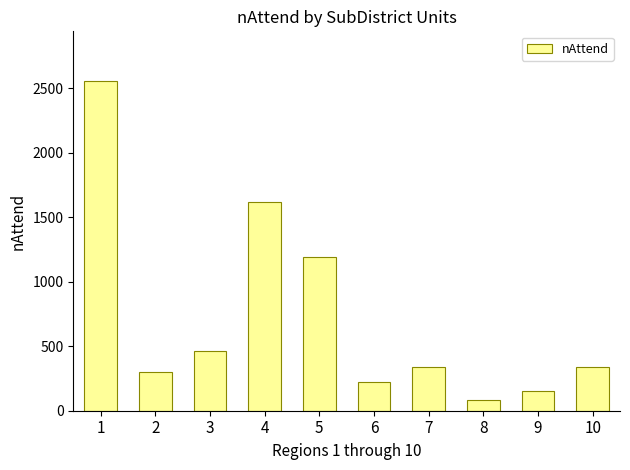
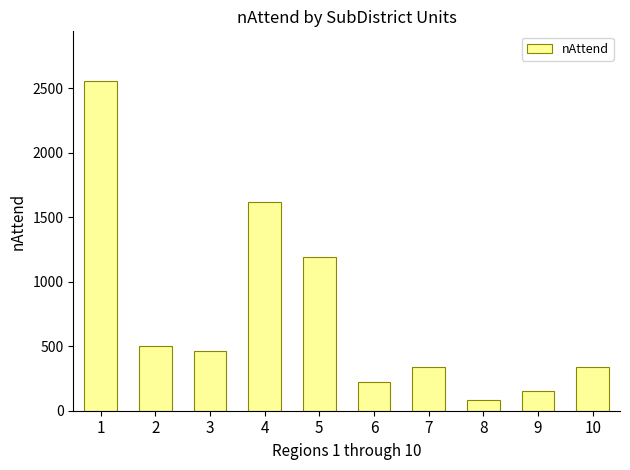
  {
    "1": 2560,
-   "2": 300,
+   "2": 500,
    "3": 470,
    "4": 1620,
    "5": 1190,
    "6": 220,
    "7": 340,
    "8": 80,
    "9": 150,
    "10": 340
  }
